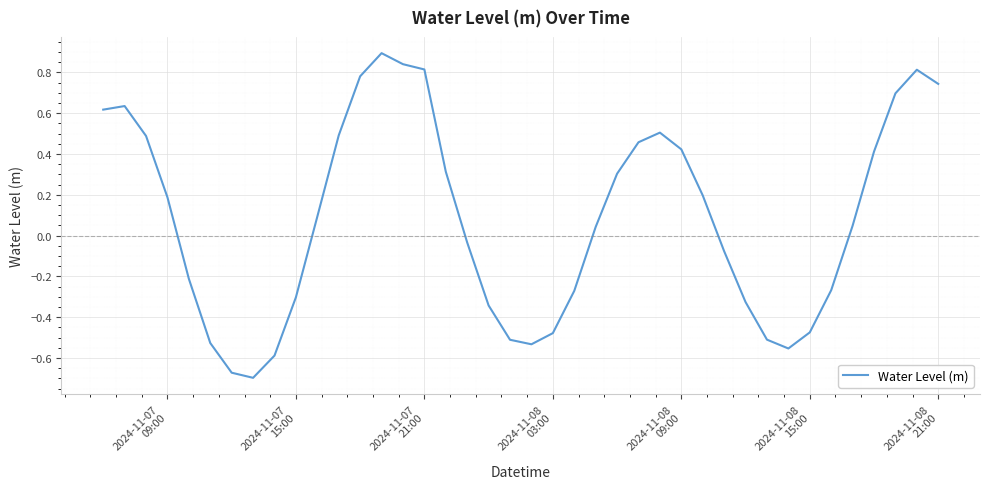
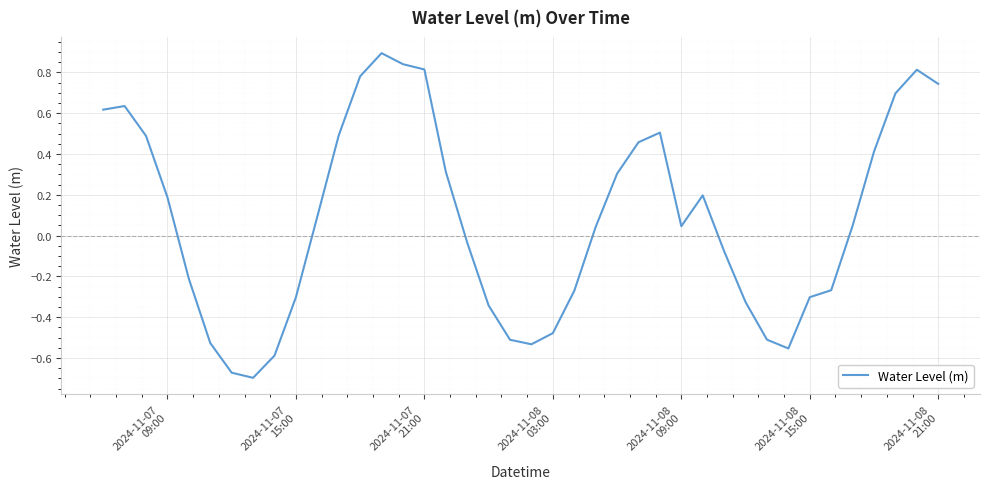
  {
    "2024-11-07 09:00": 0.19,
    "2024-11-07 15:00": -0.30,
    "2024-11-07 21:00": 0.81,
    "2024-11-08 03:00": -0.48,
-   "2024-11-08 09:00": 0.42,
-   "2024-11-08 15:00": -0.47,
+   "2024-11-08 09:00": 0.05,
+   "2024-11-08 15:00": -0.30,
    "2024-11-08 21:00": 0.74
  }
